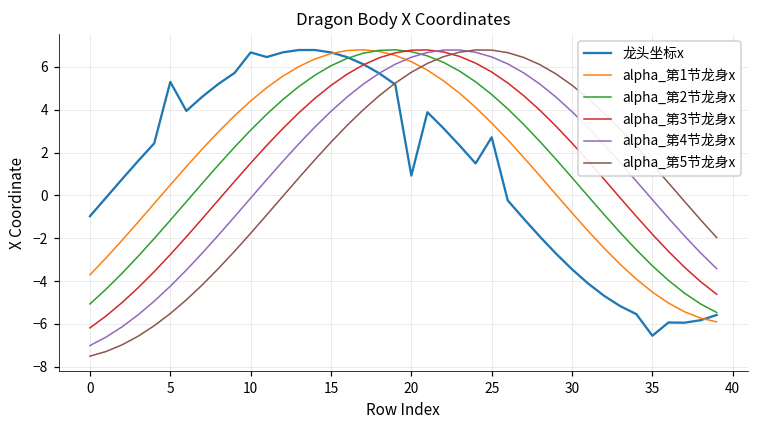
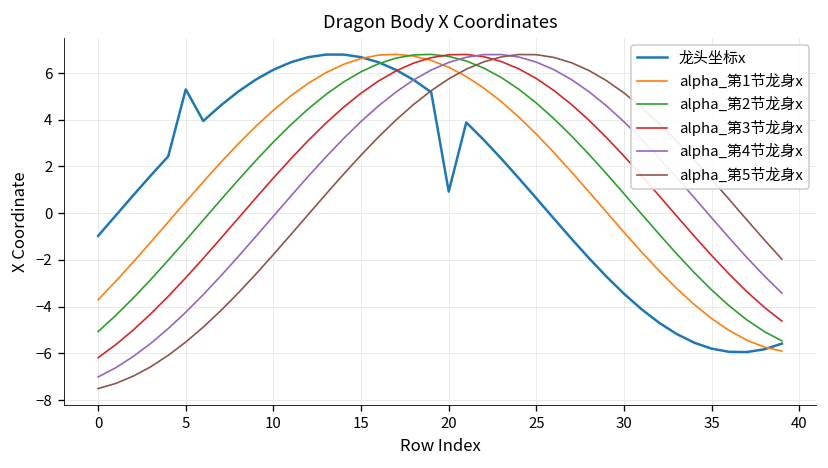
  {
    "龙头坐标x": {
      "0": -1.0,
      "5": 5.3,
-     "10": 6.7,
+     "10": 6.1,
      "20": 0.9,
-     "25": 2.7,
+     "25": 0.6,
      "30": -3.5,
-     "35": -6.6
+     "35": -5.8
    },
    "alpha_第1节龙身x": {
      "0": -3.7,
      "5": 0.5,
      "10": 4.4,
      "20": 6.2,
      "25": 3.4,
      "30": -0.8,
      "35": -4.5
    },
    "alpha_第2节龙身x": {
      "0": -5.1,
      "5": -1.2,
      "10": 3.0,
      "15": 6.1,
      "25": 4.7,
      "30": 0.8,
      "35": -3.3
    },
    "alpha_第3节龙身x": {
      "0": -6.2,
      "5": -2.8,
      "10": 1.5,
      "15": 5.1,
      "25": 5.8,
      "30": 2.4,
      "35": -1.8
    },
    "alpha_第4节龙身x": {
      "0": -7.0,
      "5": -4.2,
      "10": -0.1,
      "15": 3.9,
      "20": 6.5,
      "25": 6.5,
      "30": 3.9,
      "35": -0.2
    },
    "alpha_第5节龙身x": {
      "0": -7.5,
      "5": -5.5,
      "10": -1.8,
      "15": 2.5,
      "20": 5.8,
      "25": 6.8,
      "30": 5.1
    }
  }
